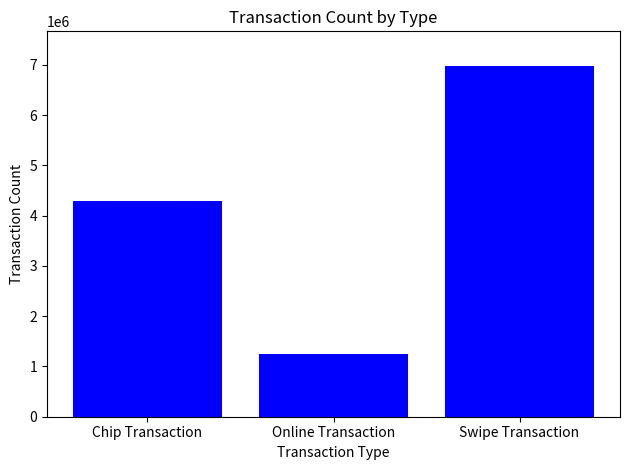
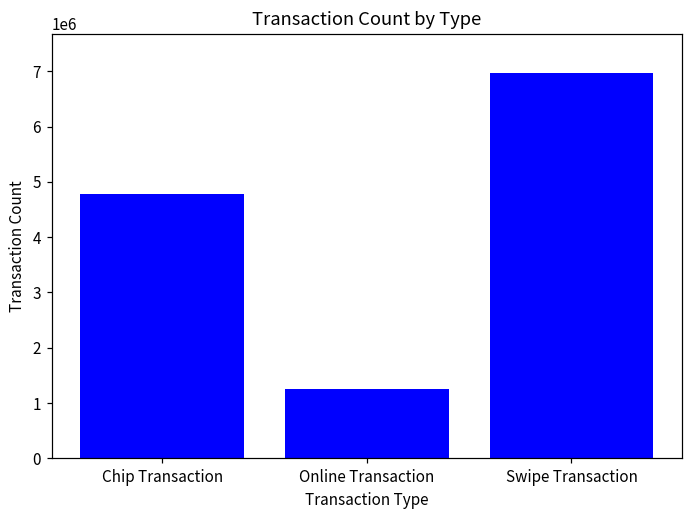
  {
-   "Chip Transaction": 4300000,
+   "Chip Transaction": 4800000,
    "Online Transaction": 1200000,
    "Swipe Transaction": 7000000
  }
